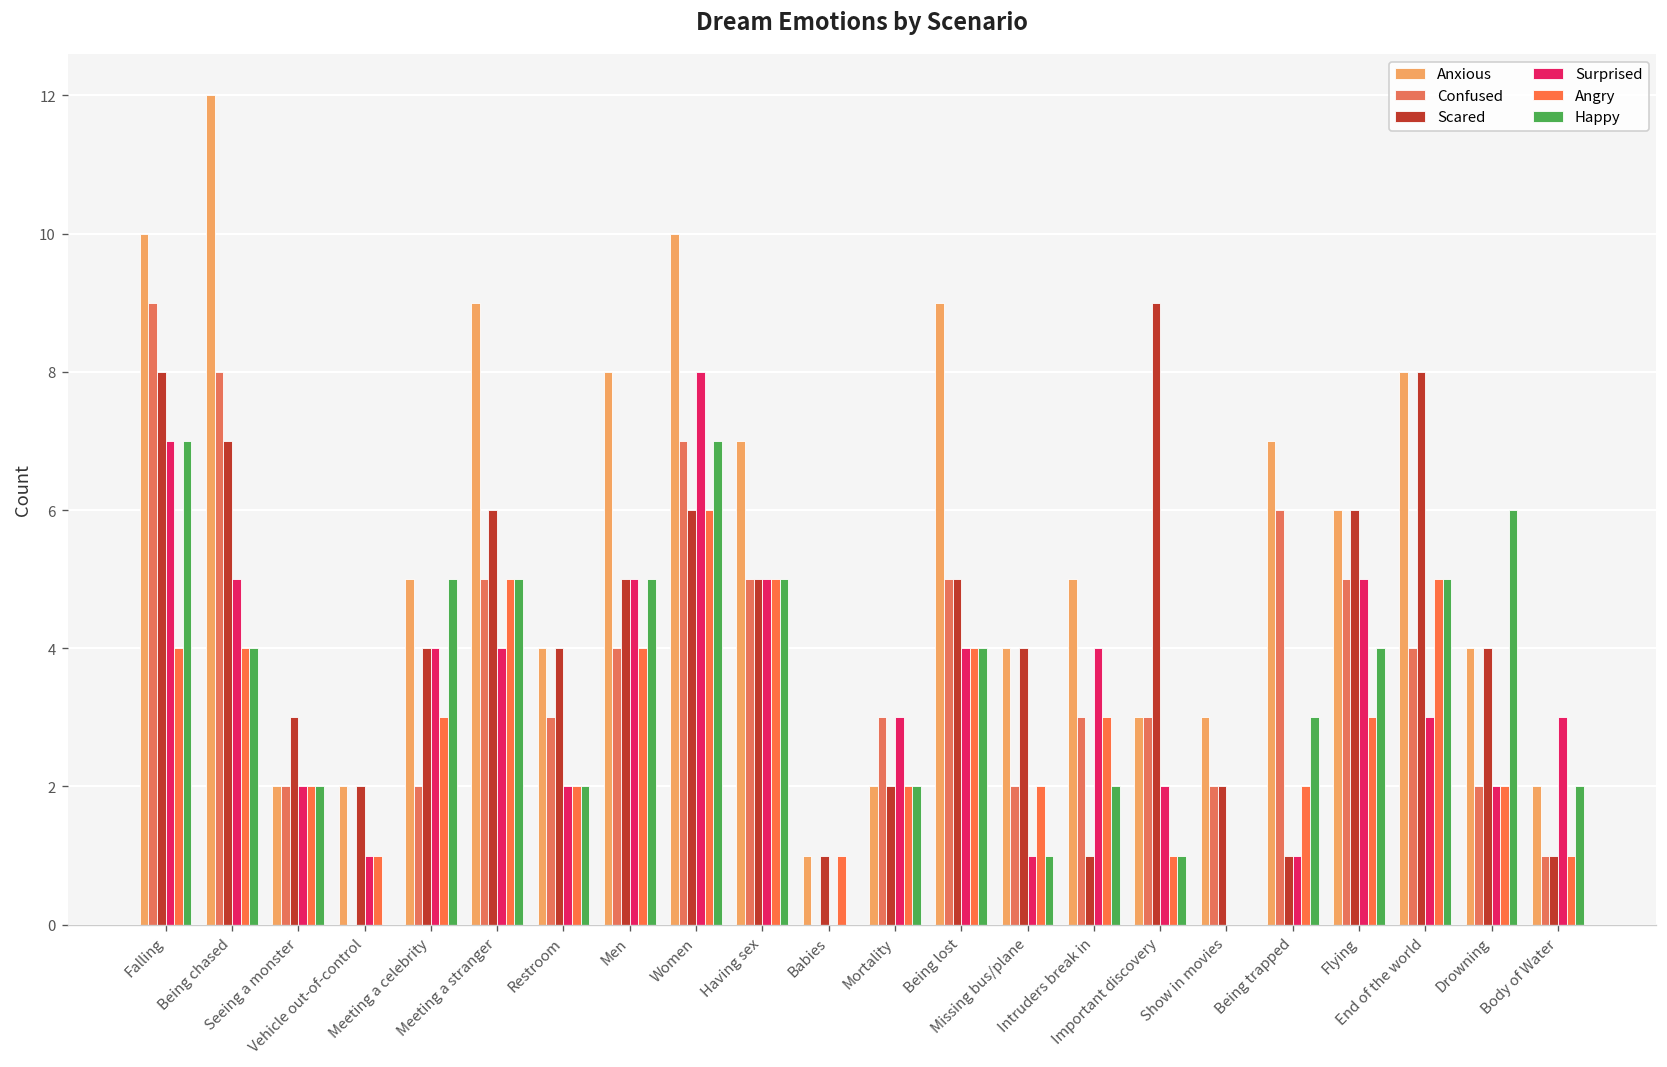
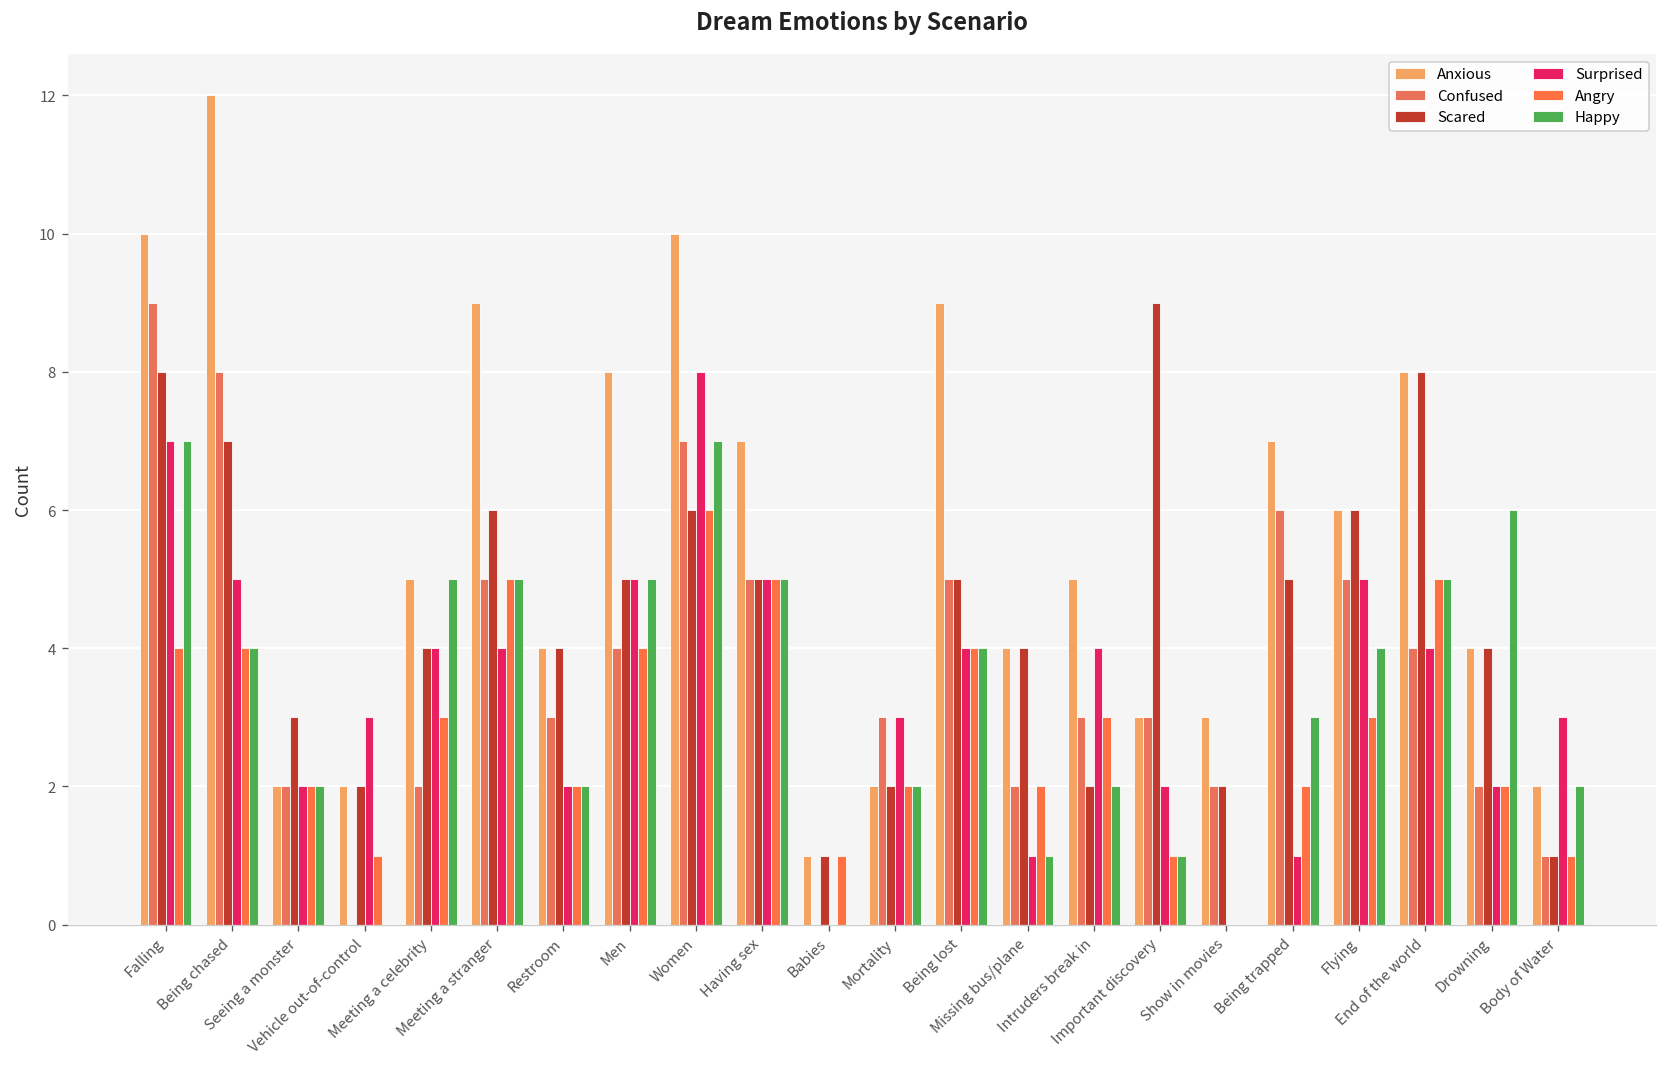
  {
    "Scared": {
      "Falling": 8,
      "Being chased": 7,
      "Seeing a monster": 3,
      "Vehicle out-of-control": 2,
      "Meeting a celebrity": 4,
      "Meeting a stranger": 6,
      "Restroom": 4,
      "Men": 5,
      "Women": 6,
      "Having sex": 5,
      "Babies": 1,
      "Mortality": 2,
      "Being lost": 5,
      "Missing bus/plane": 4,
-     "Intruders break in": 1,
+     "Intruders break in": 2,
      "Important discovery": 9,
      "Show in movies": 2,
-     "Being trapped": 1,
+     "Being trapped": 5,
      "Flying": 6,
      "End of the world": 8,
      "Drowning": 4,
      "Body of Water": 1
    },
    "Surprised": {
      "Falling": 7,
      "Being chased": 5,
      "Seeing a monster": 2,
-     "Vehicle out-of-control": 1,
+     "Vehicle out-of-control": 3,
      "Meeting a celebrity": 4,
      "Meeting a stranger": 4,
      "Restroom": 2,
      "Men": 5,
      "Women": 8,
      "Having sex": 5,
      "Babies": 0,
      "Mortality": 3,
      "Being lost": 4,
      "Missing bus/plane": 1,
      "Intruders break in": 4,
      "Important discovery": 2,
      "Show in movies": 0,
      "Being trapped": 1,
      "Flying": 5,
-     "End of the world": 3,
+     "End of the world": 4,
      "Drowning": 2,
      "Body of Water": 3
    },
    "Happy": {
      "Falling": 7,
      "Being chased": 4,
      "Seeing a monster": 2,
      "Vehicle out-of-control": 0,
      "Meeting a celebrity": 5,
      "Meeting a stranger": 5,
      "Restroom": 2,
      "Men": 5,
      "Women": 7,
      "Having sex": 5,
      "Babies": 0,
      "Mortality": 2,
      "Being lost": 4,
      "Missing bus/plane": 1,
      "Intruders break in": 2,
      "Important discovery": 1,
      "Show in movies": 0,
      "Being trapped": 3,
      "Flying": 4,
      "End of the world": 5,
      "Drowning": 6,
      "Body of Water": 2
    }
  }
